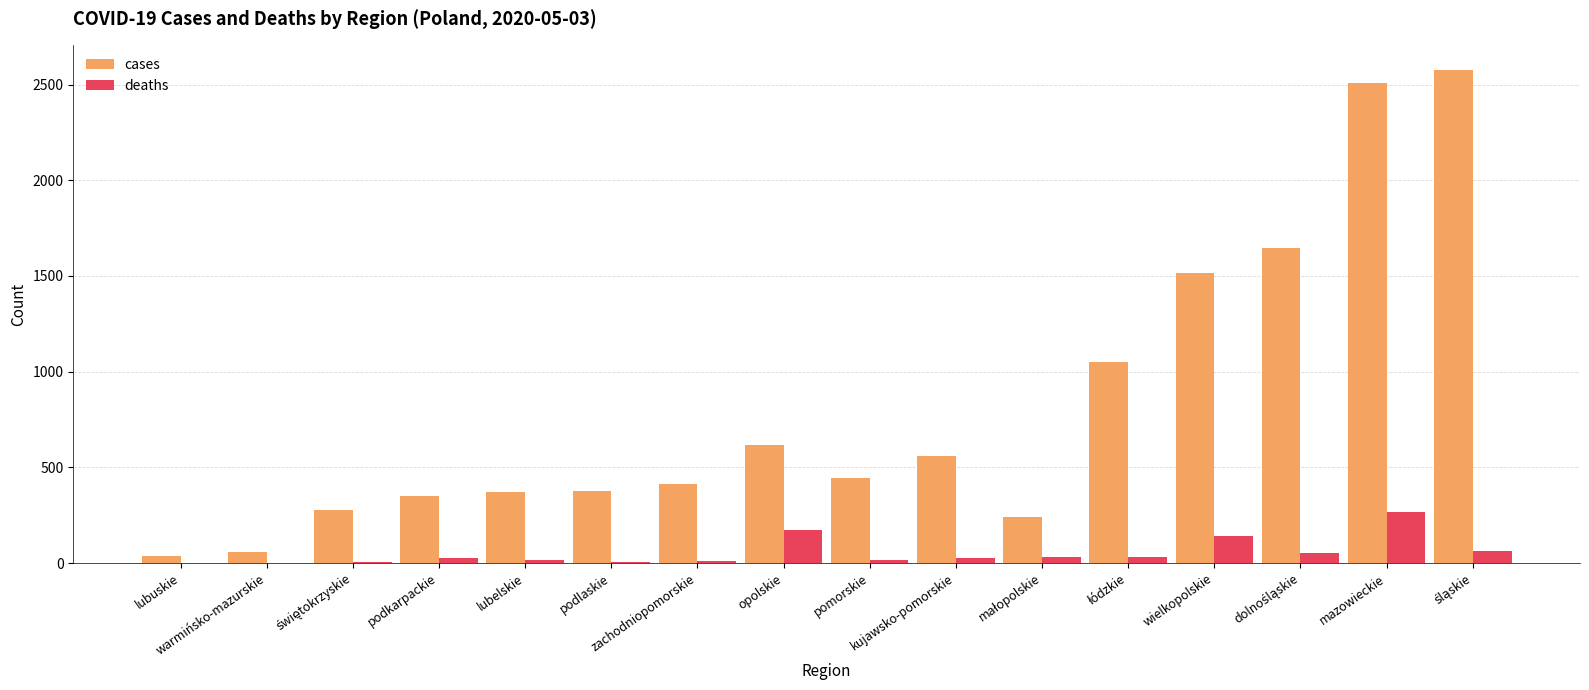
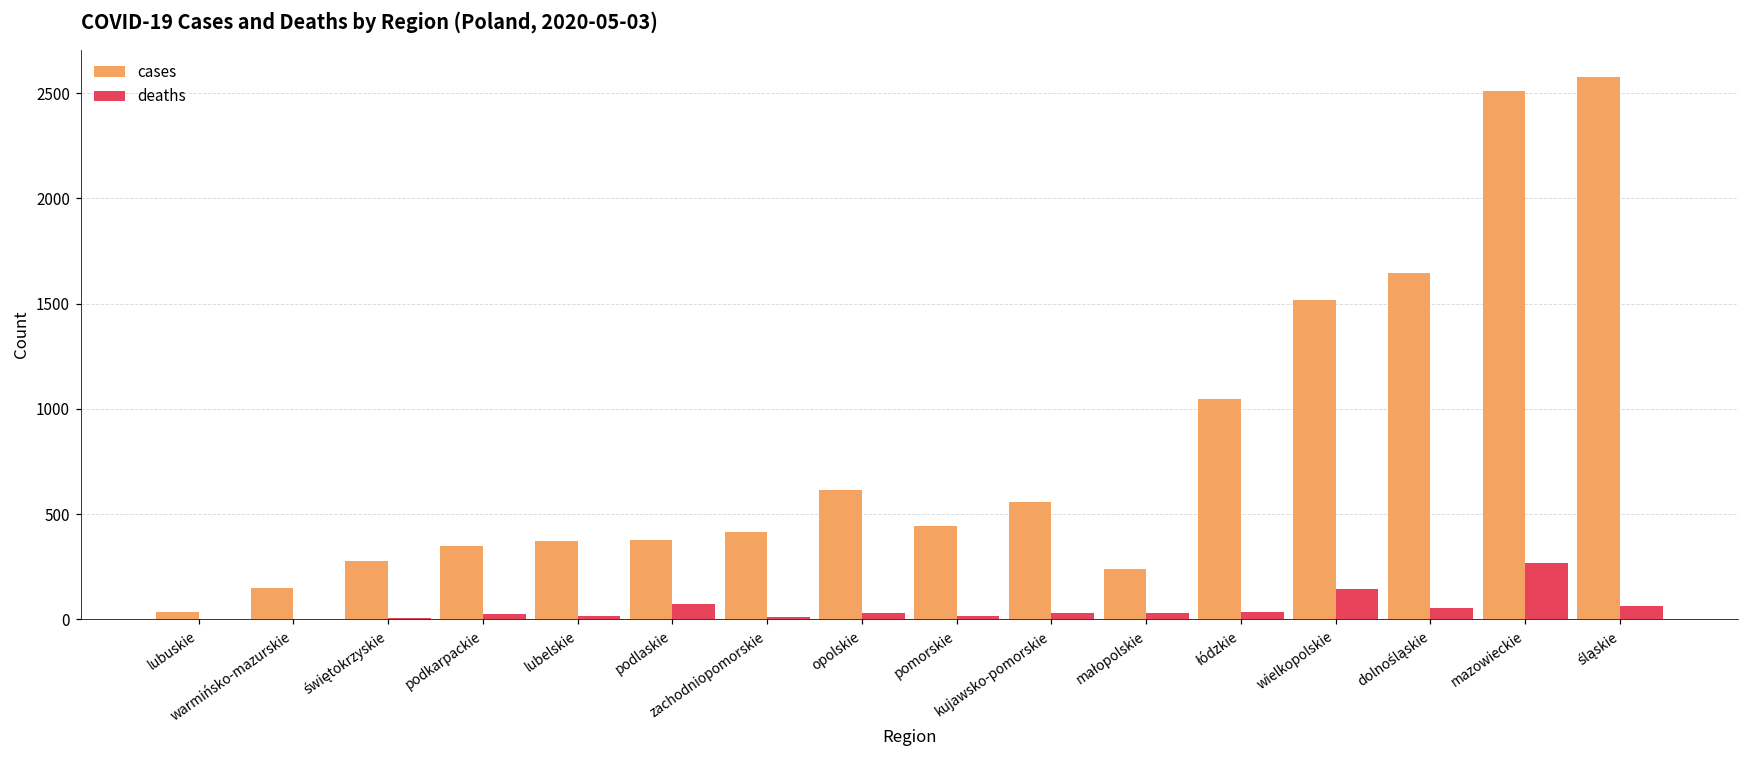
  {
    "cases": {
      "lubuskie": 40,
-     "warmińsko-mazurskie": 60,
+     "warmińsko-mazurskie": 150,
      "świętokrzyskie": 280,
      "podkarpackie": 350,
      "lubelskie": 370,
      "podlaskie": 380,
      "zachodniopomorskie": 410,
      "opolskie": 620,
      "pomorskie": 440,
      "kujawsko-pomorskie": 560,
      "małopolskie": 240,
      "łódzkie": 1050,
      "wielkopolskie": 1520,
      "dolnośląskie": 1650,
      "mazowieckie": 2510,
      "śląskie": 2580
    },
    "deaths": {
      "lubuskie": 0,
      "podkarpackie": 20,
      "lubelskie": 10,
-     "podlaskie": 10,
-     "opolskie": 170,
+     "podlaskie": 70,
+     "opolskie": 30,
      "pomorskie": 20,
      "kujawsko-pomorskie": 30,
      "małopolskie": 30,
      "łódzkie": 30,
      "wielkopolskie": 140,
      "dolnośląskie": 50,
      "mazowieckie": 270,
      "śląskie": 60
    }
  }
